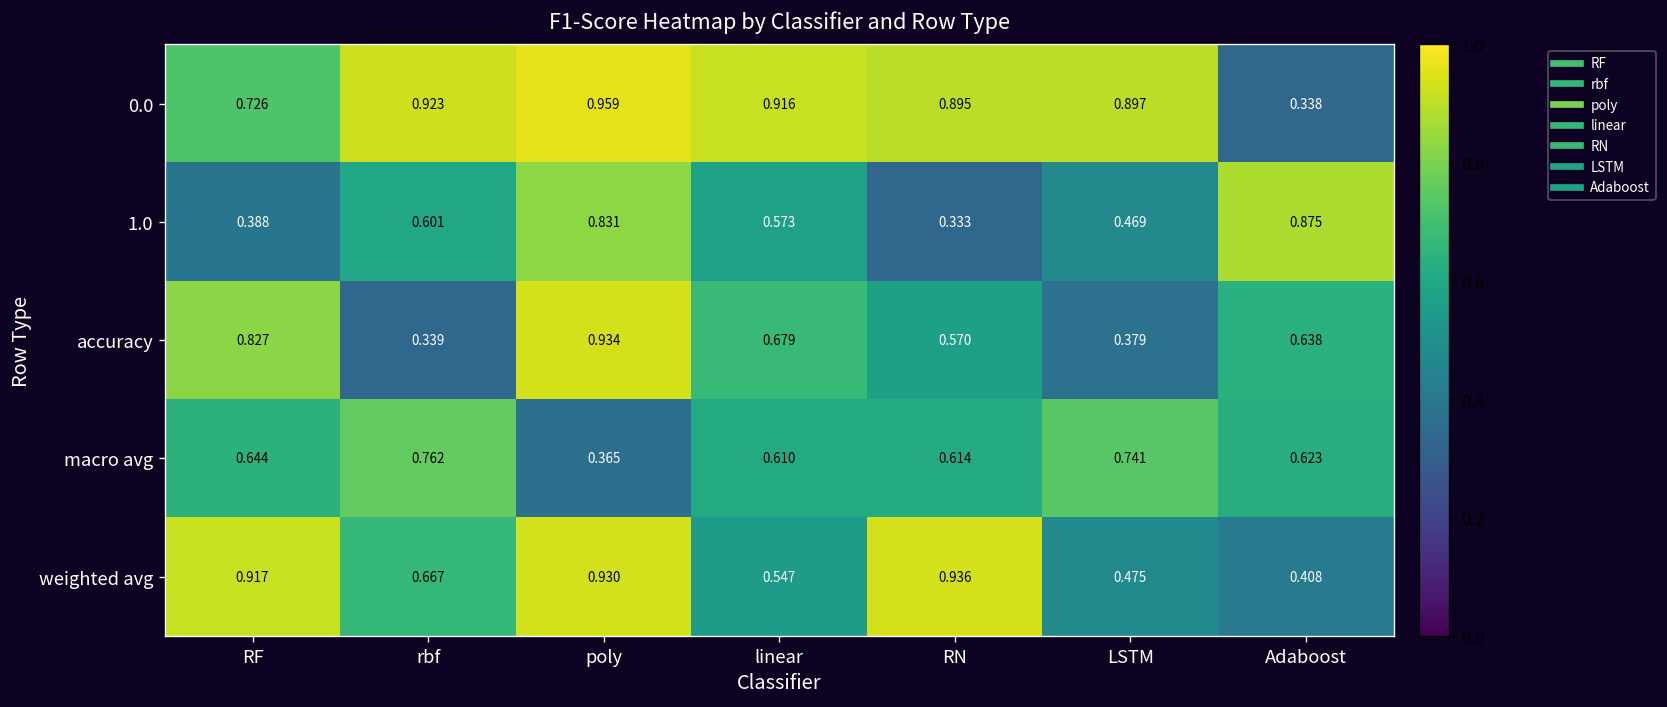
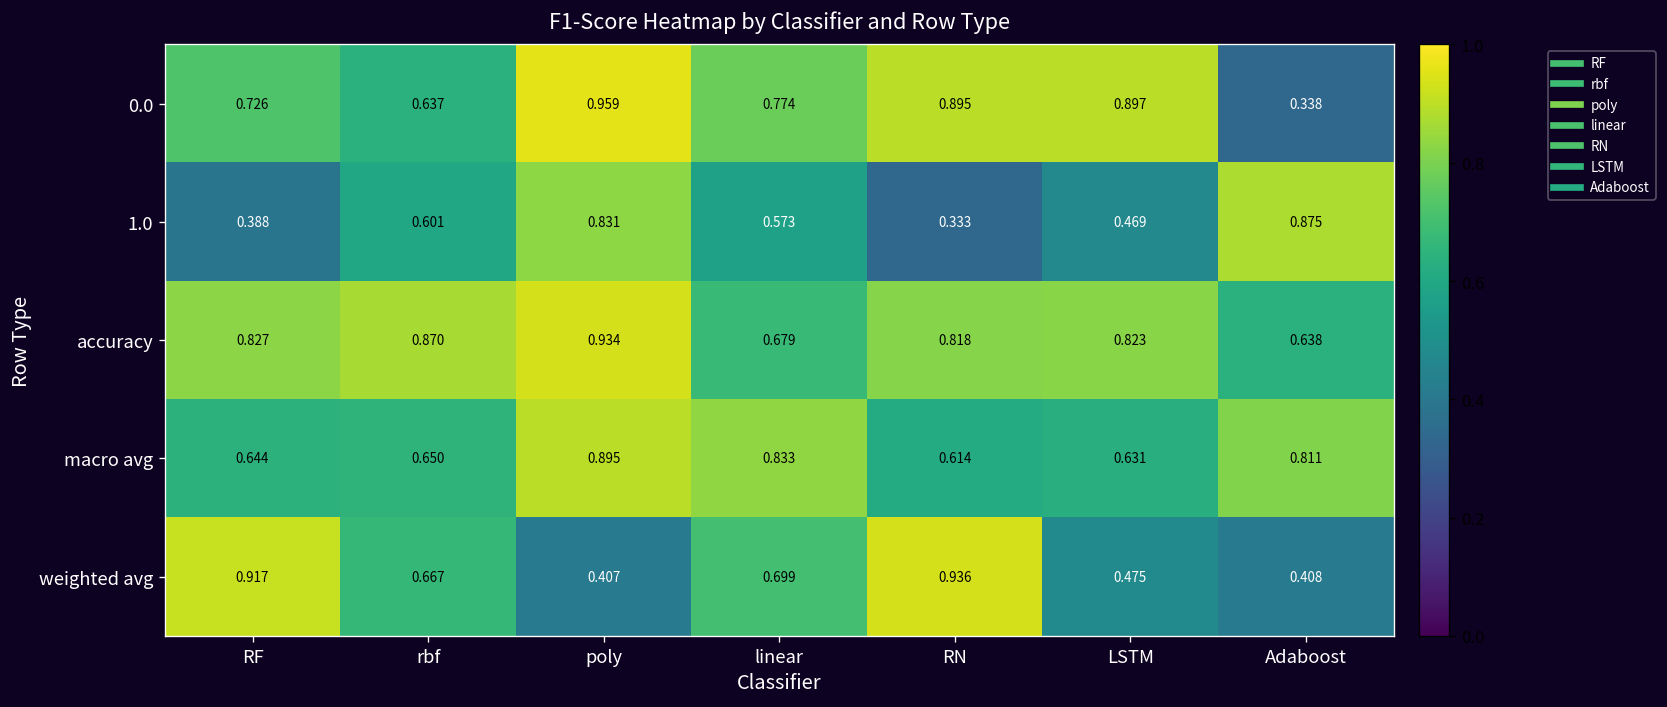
  {
    "0.0": {
      "RF": 0.726,
-     "rbf": 0.923,
+     "rbf": 0.637,
      "poly": 0.959,
-     "linear": 0.916,
+     "linear": 0.774,
      "RN": 0.895,
      "LSTM": 0.897,
      "Adaboost": 0.338
    },
    "1.0": {
      "RF": 0.388,
      "rbf": 0.601,
      "poly": 0.831,
      "linear": 0.573,
      "RN": 0.333,
      "LSTM": 0.469,
      "Adaboost": 0.875
    },
    "accuracy": {
      "RF": 0.827,
-     "rbf": 0.339,
+     "rbf": 0.870,
      "poly": 0.934,
      "linear": 0.679,
-     "RN": 0.570,
-     "LSTM": 0.379,
+     "RN": 0.818,
+     "LSTM": 0.823,
      "Adaboost": 0.638
    },
    "macro avg": {
      "RF": 0.644,
-     "rbf": 0.762,
-     "poly": 0.365,
-     "linear": 0.610,
+     "rbf": 0.650,
+     "poly": 0.895,
+     "linear": 0.833,
      "RN": 0.614,
-     "LSTM": 0.741,
-     "Adaboost": 0.623
+     "LSTM": 0.631,
+     "Adaboost": 0.811
    },
    "weighted avg": {
      "RF": 0.917,
      "rbf": 0.667,
-     "poly": 0.930,
-     "linear": 0.547,
+     "poly": 0.407,
+     "linear": 0.699,
      "RN": 0.936,
      "LSTM": 0.475,
      "Adaboost": 0.408
    }
  }
